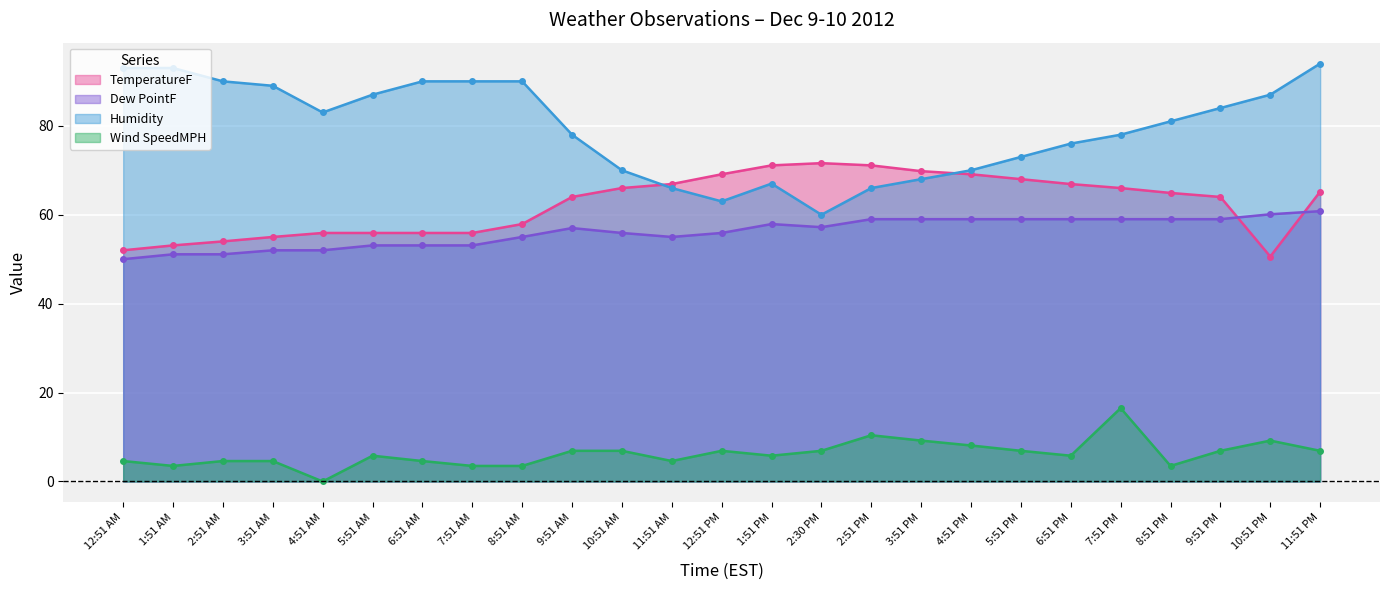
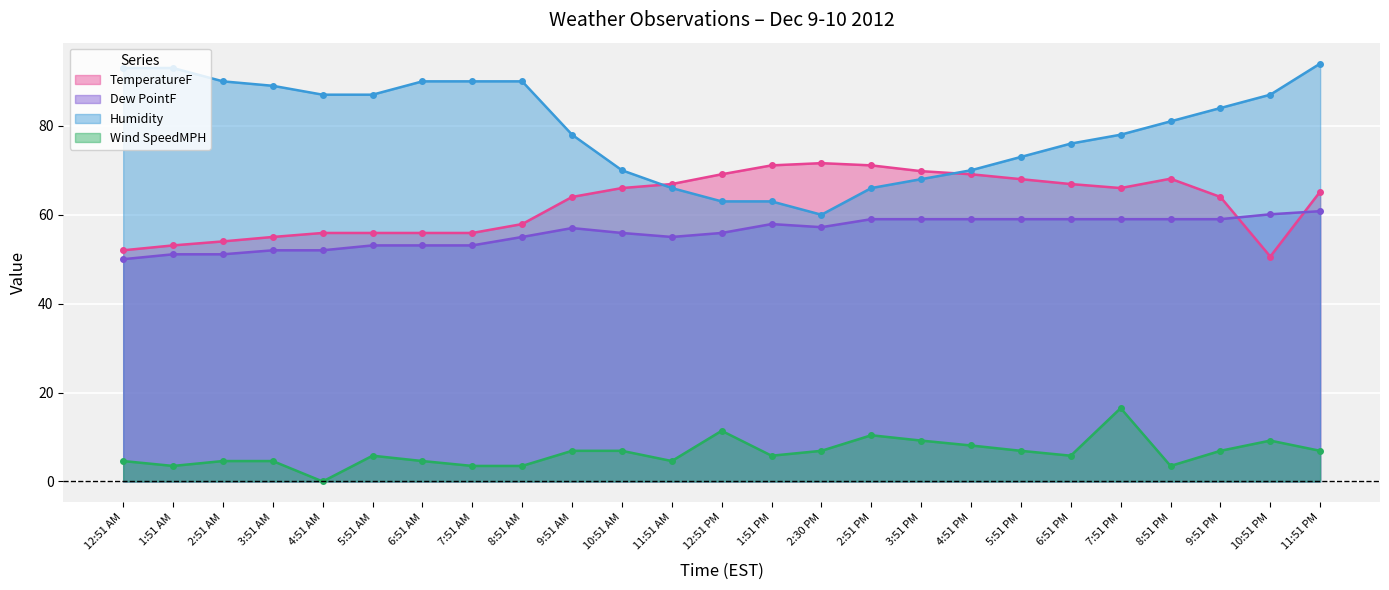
  {
    "TemperatureF": {
      "12:51 AM": 52,
      "1:51 AM": 53,
      "2:51 AM": 54,
      "3:51 AM": 55,
      "4:51 AM": 56,
      "5:51 AM": 56,
      "6:51 AM": 56,
      "7:51 AM": 56,
      "8:51 AM": 58,
      "9:51 AM": 64,
      "10:51 AM": 66,
      "11:51 AM": 67,
      "12:51 PM": 69,
      "1:51 PM": 71,
      "2:30 PM": 72,
      "2:51 PM": 71,
      "3:51 PM": 70,
      "4:51 PM": 69,
      "5:51 PM": 68,
      "6:51 PM": 67,
      "7:51 PM": 66,
-     "8:51 PM": 65,
+     "8:51 PM": 68,
      "9:51 PM": 64,
      "10:51 PM": 51,
      "11:51 PM": 65
    },
    "Dew PointF": {
      "12:51 AM": 50,
      "1:51 AM": 51,
      "2:51 AM": 51,
      "3:51 AM": 52,
      "4:51 AM": 52,
      "5:51 AM": 53,
      "6:51 AM": 53,
      "7:51 AM": 53,
      "8:51 AM": 55,
      "9:51 AM": 57,
      "10:51 AM": 56,
      "11:51 AM": 55,
      "12:51 PM": 56,
      "1:51 PM": 58,
      "2:30 PM": 57,
      "2:51 PM": 59,
      "3:51 PM": 59,
      "4:51 PM": 59,
      "5:51 PM": 59,
      "6:51 PM": 59,
      "7:51 PM": 59,
      "8:51 PM": 59,
      "9:51 PM": 59,
      "10:51 PM": 60,
      "11:51 PM": 61
    },
    "Humidity": {
      "2:51 AM": 90,
      "3:51 AM": 89,
-     "4:51 AM": 83,
+     "4:51 AM": 87,
      "5:51 AM": 87,
      "6:51 AM": 90,
      "7:51 AM": 90,
      "8:51 AM": 90,
      "9:51 AM": 78,
      "10:51 AM": 70,
      "11:51 AM": 66,
      "12:51 PM": 63,
-     "1:51 PM": 67,
+     "1:51 PM": 63,
      "2:30 PM": 60,
      "2:51 PM": 66,
      "3:51 PM": 68,
      "4:51 PM": 70,
      "5:51 PM": 73,
      "6:51 PM": 76,
      "7:51 PM": 78,
      "8:51 PM": 81,
      "9:51 PM": 84,
      "10:51 PM": 87,
      "11:51 PM": 94
    },
    "Wind SpeedMPH": {
      "12:51 AM": 5,
      "1:51 AM": 4,
      "2:51 AM": 5,
      "3:51 AM": 5,
      "4:51 AM": 0,
      "5:51 AM": 6,
      "6:51 AM": 5,
      "7:51 AM": 4,
      "8:51 AM": 4,
      "9:51 AM": 7,
      "10:51 AM": 7,
      "11:51 AM": 5,
-     "12:51 PM": 7,
+     "12:51 PM": 11,
      "1:51 PM": 6,
      "2:30 PM": 7,
      "2:51 PM": 10,
      "3:51 PM": 9,
      "4:51 PM": 8,
      "5:51 PM": 7,
      "6:51 PM": 6,
      "7:51 PM": 17,
      "8:51 PM": 4,
      "9:51 PM": 7,
      "10:51 PM": 9,
      "11:51 PM": 7
    }
  }
